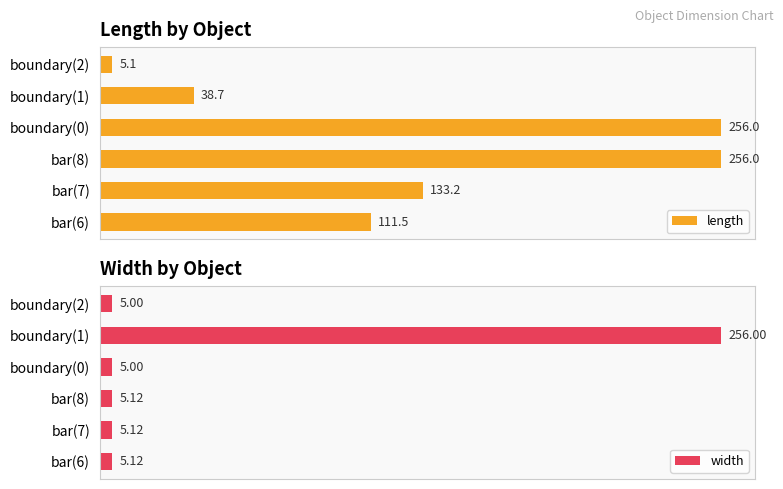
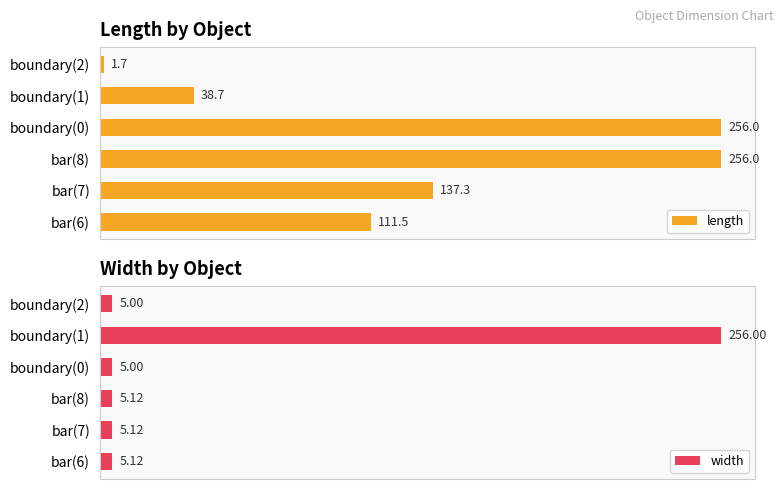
  {
    "Length by Object": {
-     "boundary(2)": 5.1,
+     "boundary(2)": 1.7,
      "boundary(1)": 38.7,
      "boundary(0)": 256.0,
      "bar(8)": 256.0,
-     "bar(7)": 133.2,
+     "bar(7)": 137.3,
      "bar(6)": 111.5
    },
    "Width by Object": {
      "boundary(2)": 5.00,
      "boundary(1)": 256.00,
      "boundary(0)": 5.00,
      "bar(8)": 5.12,
      "bar(7)": 5.12,
      "bar(6)": 5.12
    }
  }
